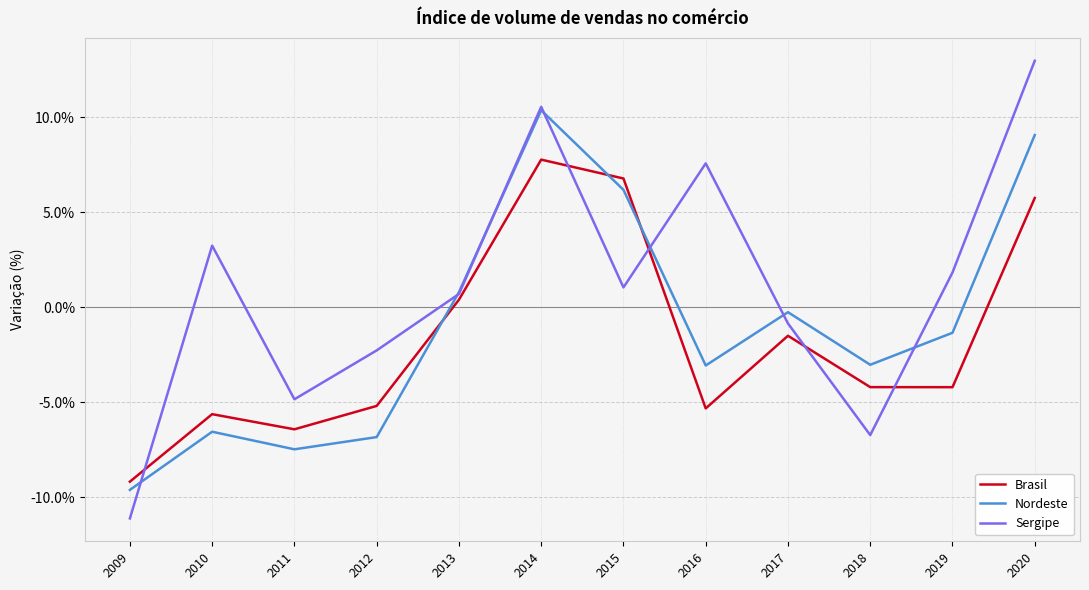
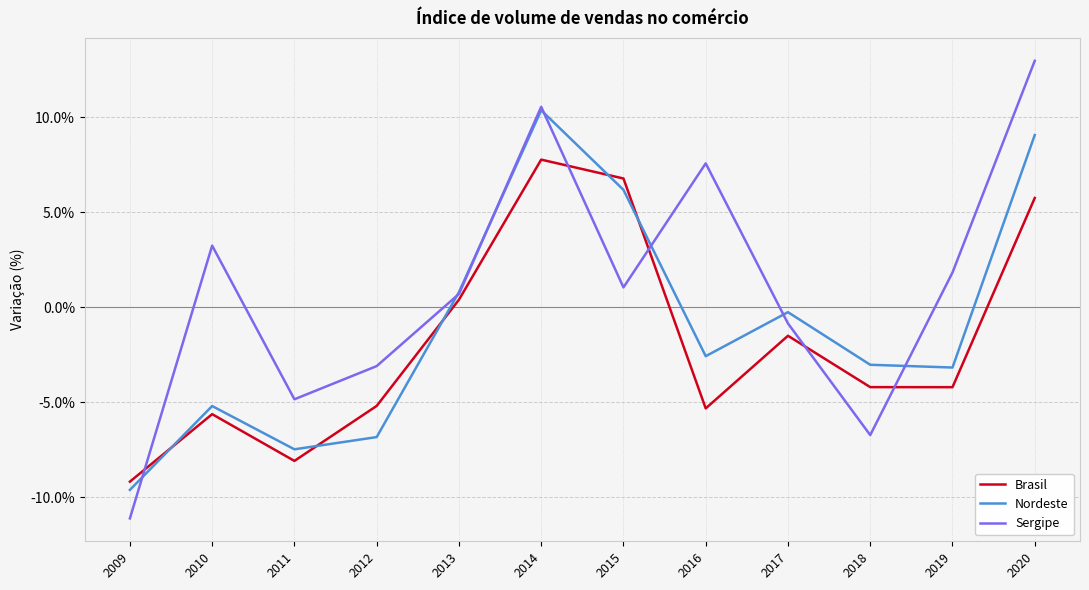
  {
    "Brasil": {
      "2009": "-9.2%",
      "2010": "-5.6%",
-     "2011": "-6.4%",
+     "2011": "-8.1%",
      "2012": "-5.2%",
      "2013": "0.4%",
      "2014": "7.8%",
      "2015": "6.8%",
      "2016": "-5.3%",
      "2017": "-1.5%",
      "2018": "-4.2%",
      "2019": "-4.2%",
      "2020": "5.7%"
    },
    "Nordeste": {
      "2009": "-9.6%",
-     "2010": "-6.5%",
+     "2010": "-5.2%",
      "2011": "-7.5%",
      "2012": "-6.8%",
      "2014": "10.4%",
      "2015": "6.2%",
-     "2016": "-3.1%",
+     "2016": "-2.6%",
      "2017": "-0.3%",
      "2018": "-3.0%",
-     "2019": "-1.3%",
+     "2019": "-3.2%",
      "2020": "9.1%"
    },
    "Sergipe": {
      "2009": "-11.1%",
      "2010": "3.2%",
      "2011": "-4.8%",
-     "2012": "-2.3%",
+     "2012": "-3.1%",
      "2014": "10.5%",
      "2015": "1.0%",
      "2016": "7.6%",
      "2017": "-0.8%",
      "2018": "-6.7%",
      "2019": "1.8%",
      "2020": "13.0%"
    }
  }
